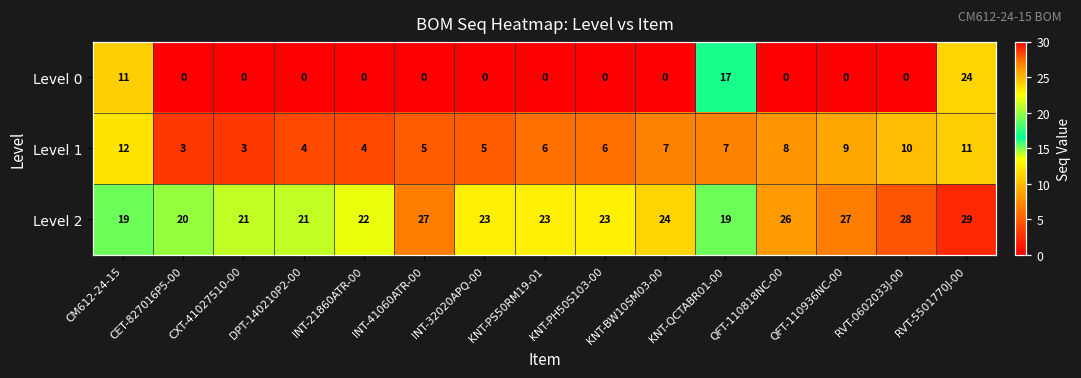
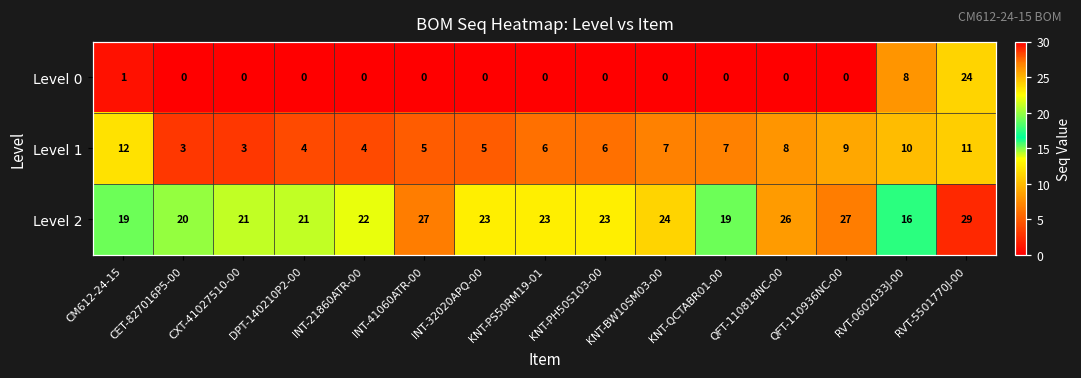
  {
    "Level 0": {
-     "CM612-24-15": 11,
+     "CM612-24-15": 1,
      "CET-827016P5-00": 0,
      "CXT-41027510-00": 0,
      "DPT-140210P2-00": 0,
      "INT-21860ATR-00": 0,
      "INT-41060ATR-00": 0,
      "INT-32020APQ-00": 0,
      "KNT-PS50RM19-01": 0,
      "KNT-PH50S103-00": 0,
      "KNT-BW10SM03-00": 0,
-     "KNT-QCTABR01-00": 17,
+     "KNT-QCTABR01-00": 0,
      "QFT-110818NC-00": 0,
      "QFT-110936NC-00": 0,
-     "RVT-0602033J-00": 0,
+     "RVT-0602033J-00": 8,
      "RVT-5501770J-00": 24
    },
    "Level 1": {
      "CM612-24-15": 12,
      "CET-827016P5-00": 3,
      "CXT-41027510-00": 3,
      "DPT-140210P2-00": 4,
      "INT-21860ATR-00": 4,
      "INT-41060ATR-00": 5,
      "INT-32020APQ-00": 5,
      "KNT-PS50RM19-01": 6,
      "KNT-PH50S103-00": 6,
      "KNT-BW10SM03-00": 7,
      "KNT-QCTABR01-00": 7,
      "QFT-110818NC-00": 8,
      "QFT-110936NC-00": 9,
      "RVT-0602033J-00": 10,
      "RVT-5501770J-00": 11
    },
    "Level 2": {
      "CM612-24-15": 19,
      "CET-827016P5-00": 20,
      "CXT-41027510-00": 21,
      "DPT-140210P2-00": 21,
      "INT-21860ATR-00": 22,
      "INT-41060ATR-00": 27,
      "INT-32020APQ-00": 23,
      "KNT-PS50RM19-01": 23,
      "KNT-PH50S103-00": 23,
      "KNT-BW10SM03-00": 24,
      "KNT-QCTABR01-00": 19,
      "QFT-110818NC-00": 26,
      "QFT-110936NC-00": 27,
-     "RVT-0602033J-00": 28,
+     "RVT-0602033J-00": 16,
      "RVT-5501770J-00": 29
    }
  }
